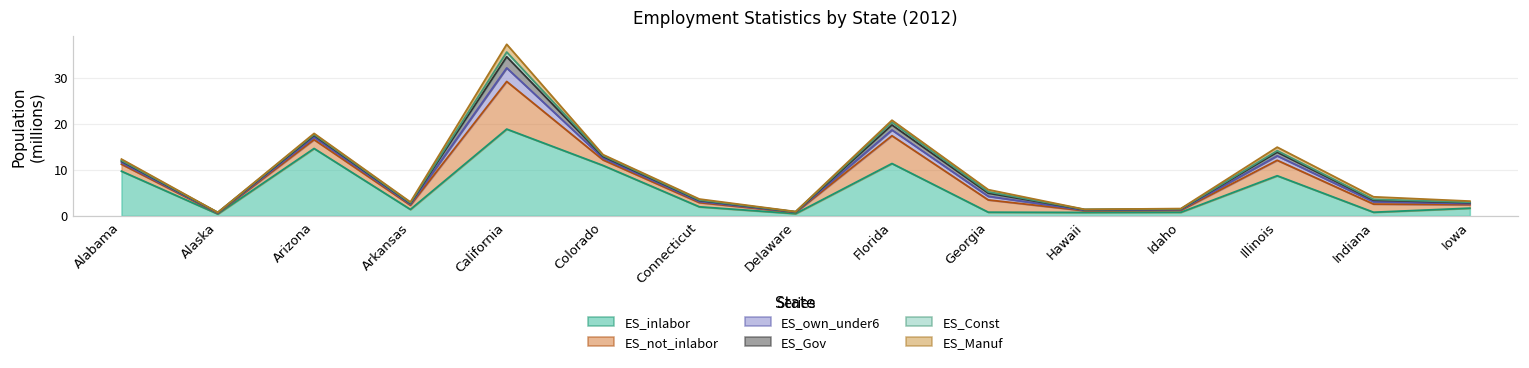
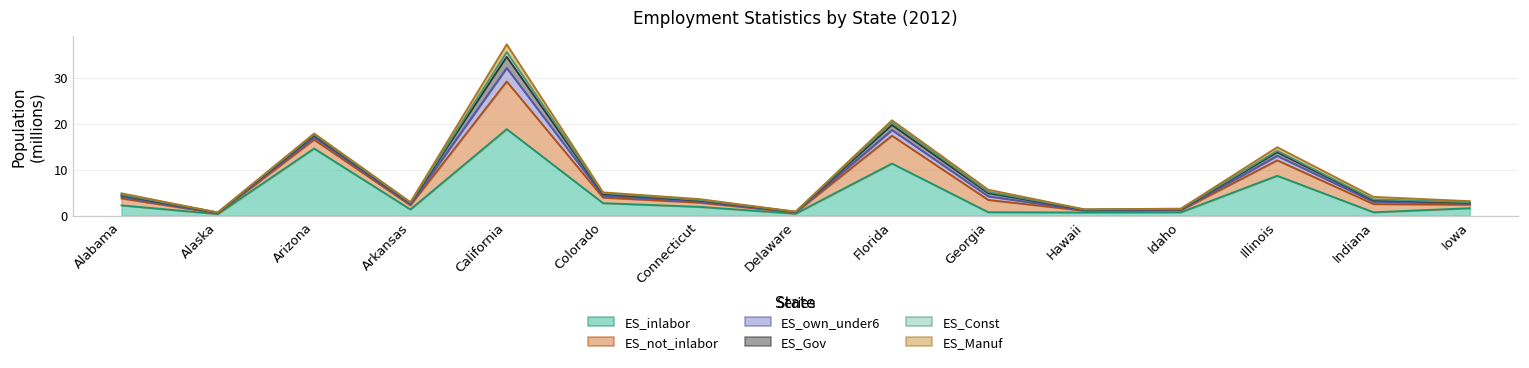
  {
    "ES_inlabor": {
-     "Alabama": 10,
+     "Alabama": 2,
      "Arizona": 15,
      "Arkansas": 1,
      "California": 19,
-     "Colorado": 11,
+     "Colorado": 3,
      "Connecticut": 2,
      "Florida": 11,
      "Georgia": 1,
      "Illinois": 9,
      "Indiana": 1,
      "Iowa": 2
    },
    "ES_Gov": {
      "California": 2
    }
  }
